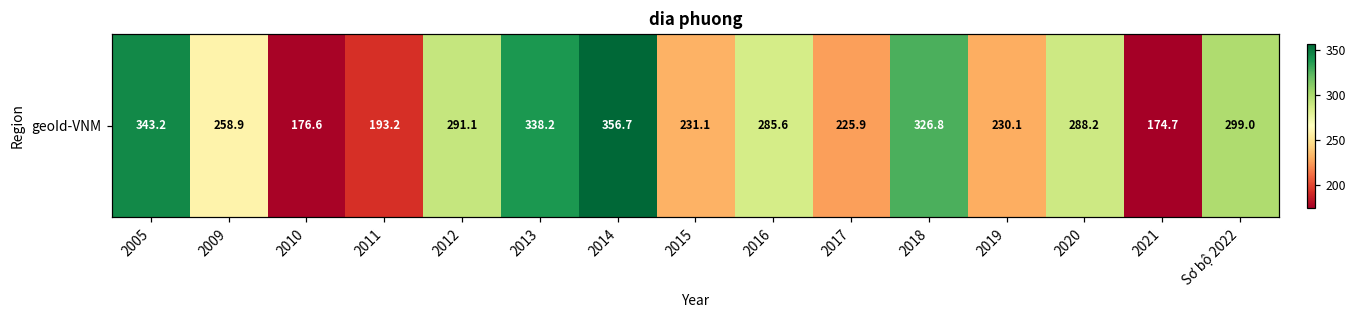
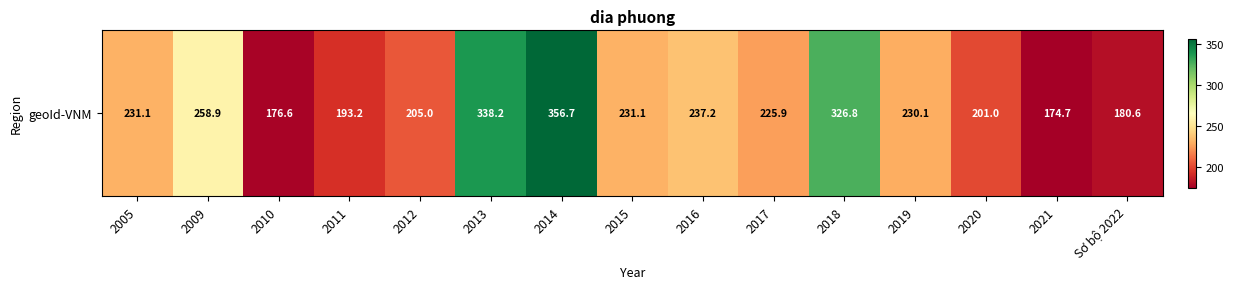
  {
    "geoId-VNM": {
-     "2005": 343.2,
+     "2005": 231.1,
      "2009": 258.9,
      "2010": 176.6,
      "2011": 193.2,
-     "2012": 291.1,
+     "2012": 205.0,
      "2013": 338.2,
      "2014": 356.7,
      "2015": 231.1,
-     "2016": 285.6,
+     "2016": 237.2,
      "2017": 225.9,
      "2018": 326.8,
      "2019": 230.1,
-     "2020": 288.2,
+     "2020": 201.0,
      "2021": 174.7,
-     "Sơ bộ 2022": 299.0
+     "Sơ bộ 2022": 180.6
    }
  }
